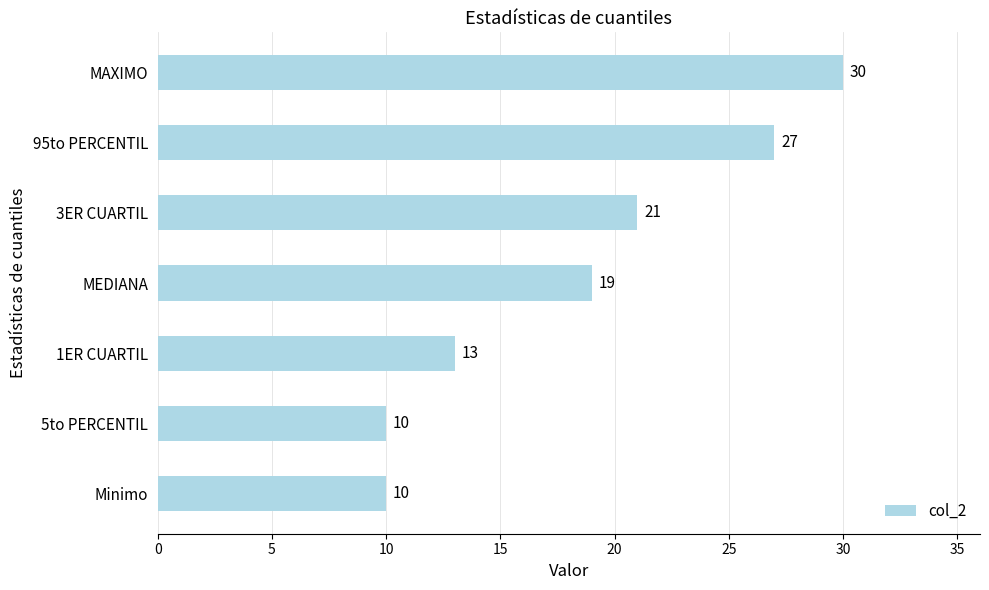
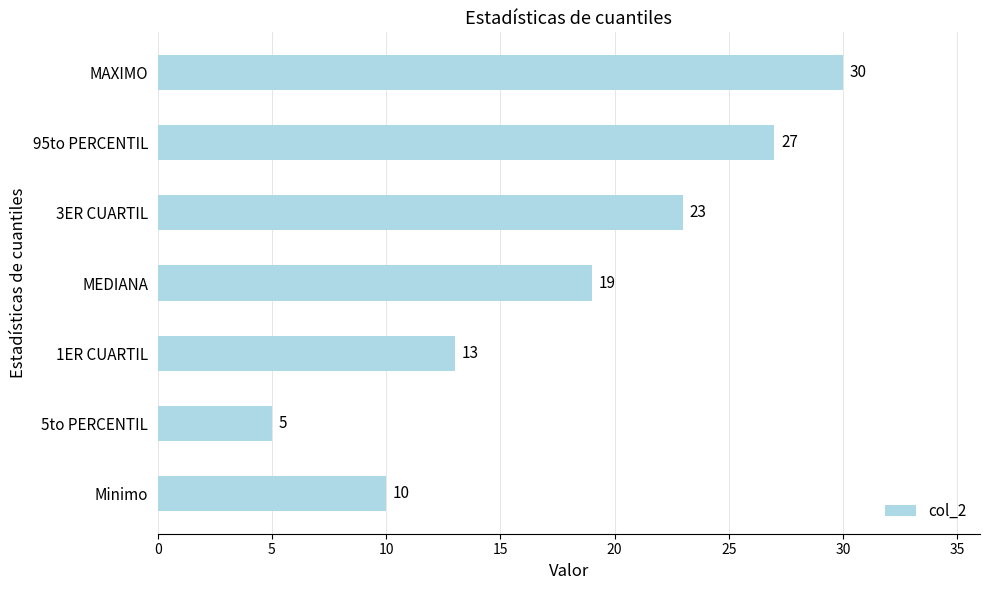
  {
    "MAXIMO": 30,
    "95to PERCENTIL": 27,
-   "3ER CUARTIL": 21,
+   "3ER CUARTIL": 23,
    "MEDIANA": 19,
    "1ER CUARTIL": 13,
-   "5to PERCENTIL": 10,
+   "5to PERCENTIL": 5,
    "Minimo": 10
  }
